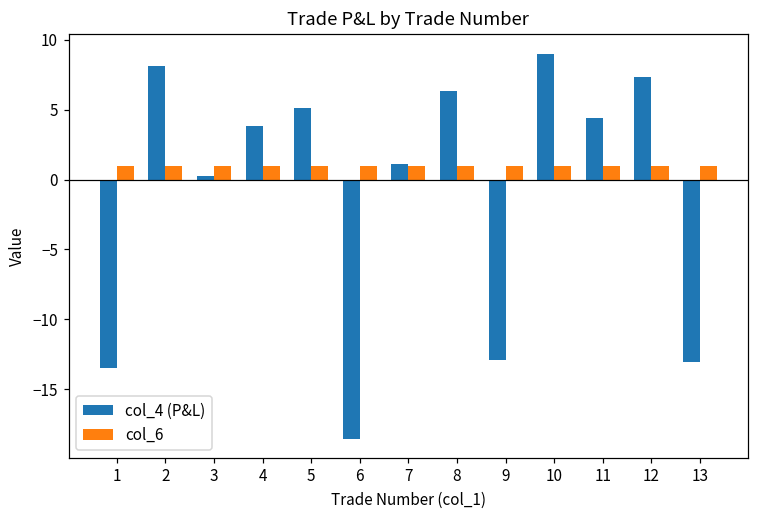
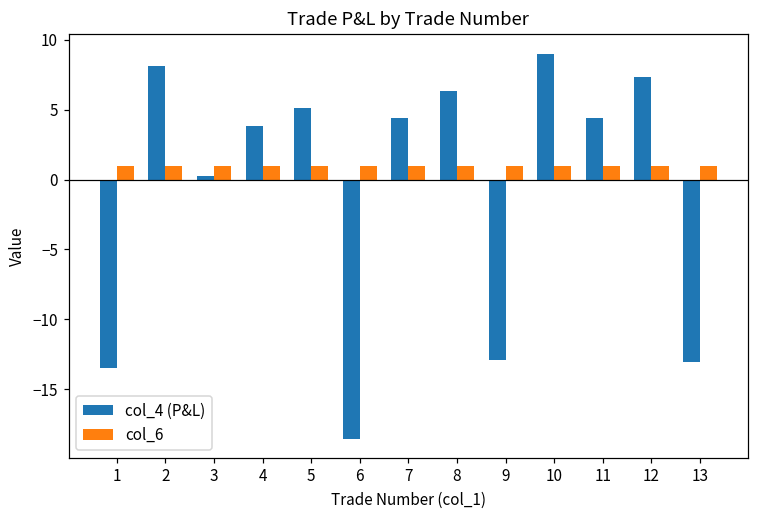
  {
    "col_4 (P&L)": {
      "1": -13.5,
      "2": 8.2,
      "3": 0.3,
      "4": 3.9,
      "5": 5.1,
      "6": -18.5,
-     "7": 1.1,
+     "7": 4.4,
      "8": 6.4,
      "9": -12.9,
      "10": 9.0,
      "11": 4.4,
      "12": 7.3,
      "13": -13.0
    },
    "col_6": {
      "1": 1.0,
      "2": 1.0,
      "3": 1.0,
      "4": 1.0,
      "5": 1.0,
      "6": 1.0,
      "7": 1.0,
      "8": 1.0,
      "9": 1.0,
      "10": 1.0,
      "11": 1.0,
      "12": 1.0,
      "13": 1.0
    }
  }
